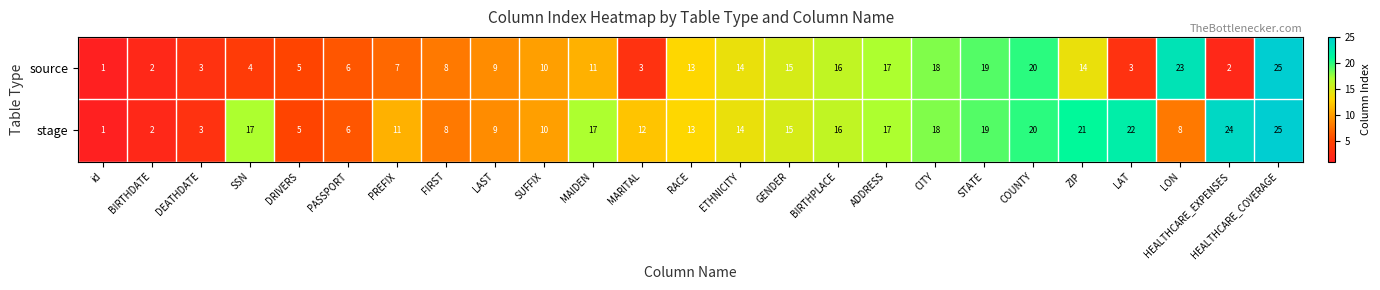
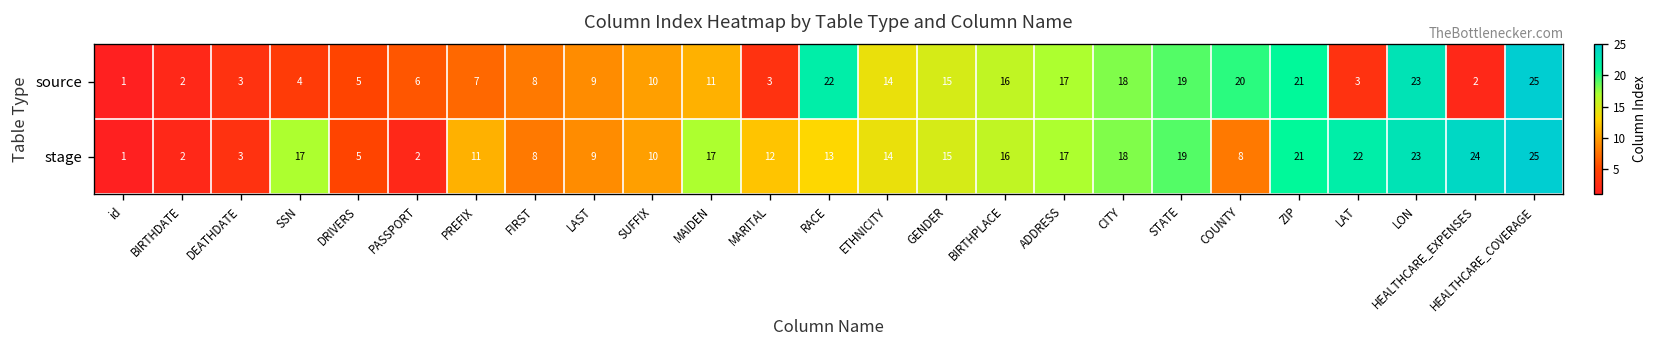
  {
    "source": {
      "id": 1,
      "BIRTHDATE": 2,
      "DEATHDATE": 3,
      "SSN": 4,
      "DRIVERS": 5,
      "PASSPORT": 6,
      "PREFIX": 7,
      "FIRST": 8,
      "LAST": 9,
      "SUFFIX": 10,
      "MAIDEN": 11,
      "MARITAL": 3,
-     "RACE": 13,
+     "RACE": 22,
      "ETHNICITY": 14,
      "GENDER": 15,
      "BIRTHPLACE": 16,
      "ADDRESS": 17,
      "CITY": 18,
      "STATE": 19,
      "COUNTY": 20,
-     "ZIP": 14,
+     "ZIP": 21,
      "LAT": 3,
      "LON": 23,
      "HEALTHCARE_EXPENSES": 2,
      "HEALTHCARE_COVERAGE": 25
    },
    "stage": {
      "id": 1,
      "BIRTHDATE": 2,
      "DEATHDATE": 3,
      "SSN": 17,
      "DRIVERS": 5,
-     "PASSPORT": 6,
+     "PASSPORT": 2,
      "PREFIX": 11,
      "FIRST": 8,
      "LAST": 9,
      "SUFFIX": 10,
      "MAIDEN": 17,
      "MARITAL": 12,
      "RACE": 13,
      "ETHNICITY": 14,
      "GENDER": 15,
      "BIRTHPLACE": 16,
      "ADDRESS": 17,
      "CITY": 18,
      "STATE": 19,
-     "COUNTY": 20,
+     "COUNTY": 8,
      "ZIP": 21,
      "LAT": 22,
-     "LON": 8,
+     "LON": 23,
      "HEALTHCARE_EXPENSES": 24,
      "HEALTHCARE_COVERAGE": 25
    }
  }
